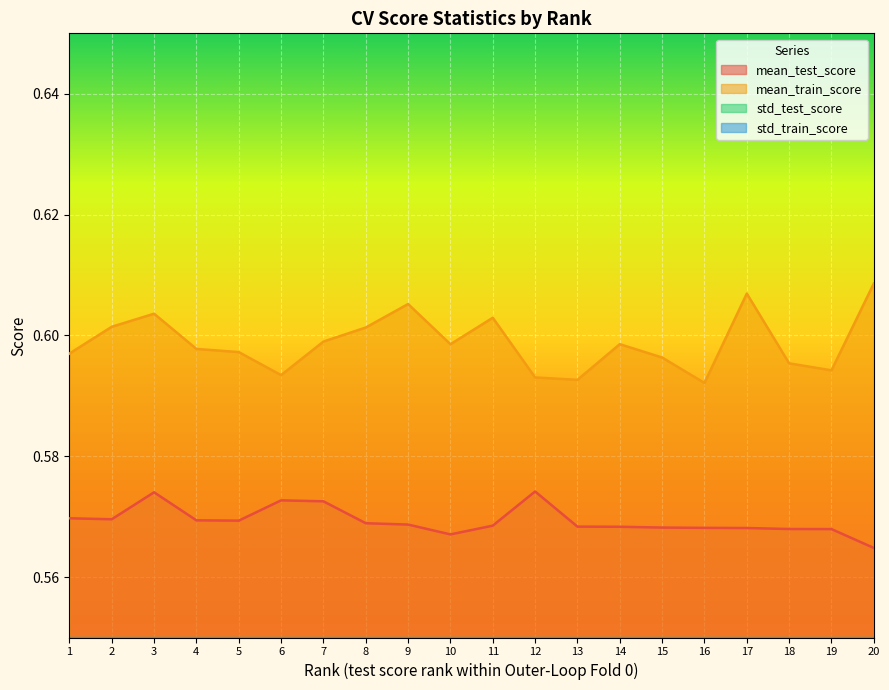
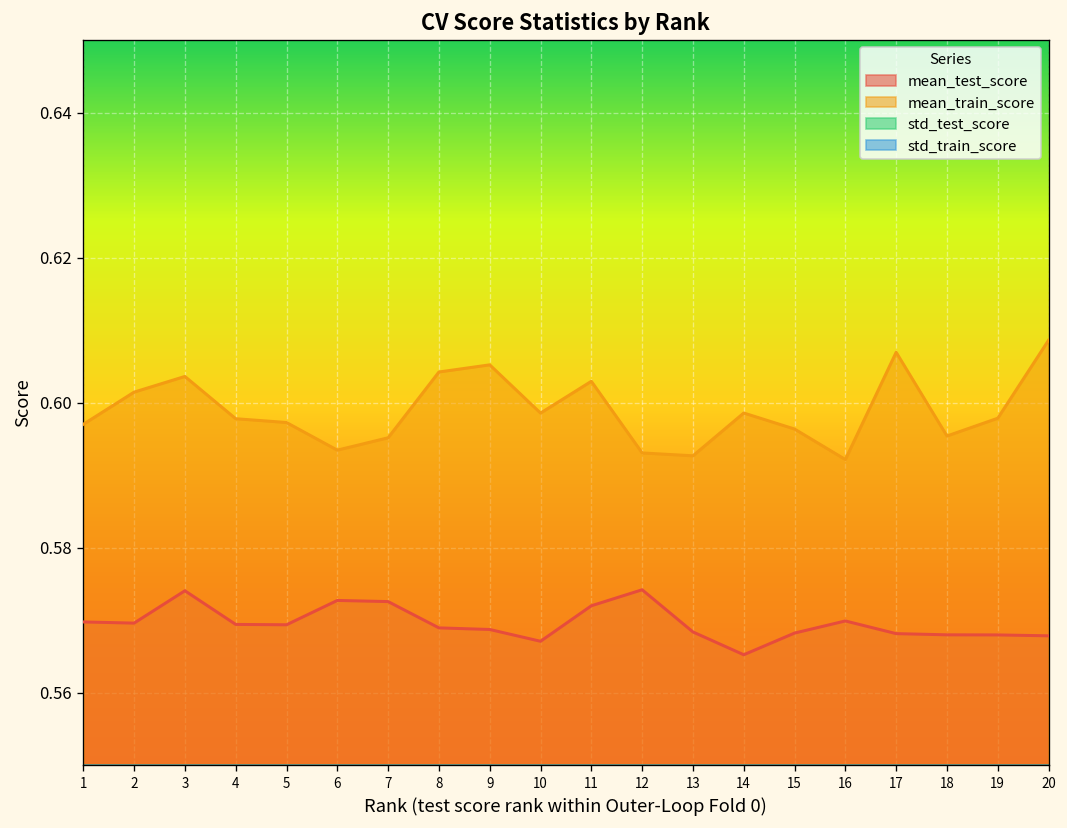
  {
    "mean_test_score": {
      "1": 0.570,
      "2": 0.570,
      "3": 0.574,
      "4": 0.569,
      "5": 0.569,
      "6": 0.573,
      "7": 0.573,
      "8": 0.569,
      "9": 0.569,
      "10": 0.567,
-     "11": 0.569,
+     "11": 0.572,
      "12": 0.574,
      "13": 0.568,
-     "14": 0.568,
+     "14": 0.565,
      "15": 0.568,
-     "16": 0.568,
+     "16": 0.570,
      "17": 0.568,
      "18": 0.568,
      "19": 0.568,
-     "20": 0.565
+     "20": 0.568
    },
    "mean_train_score": {
      "1": 0.597,
      "2": 0.601,
      "3": 0.604,
      "4": 0.598,
      "5": 0.597,
      "6": 0.593,
-     "7": 0.599,
-     "8": 0.601,
+     "7": 0.595,
+     "8": 0.604,
      "9": 0.605,
      "10": 0.599,
      "11": 0.603,
      "12": 0.593,
      "13": 0.593,
      "14": 0.599,
      "15": 0.596,
      "16": 0.592,
      "17": 0.607,
      "18": 0.595,
-     "19": 0.594,
+     "19": 0.598,
      "20": 0.609
    }
  }
